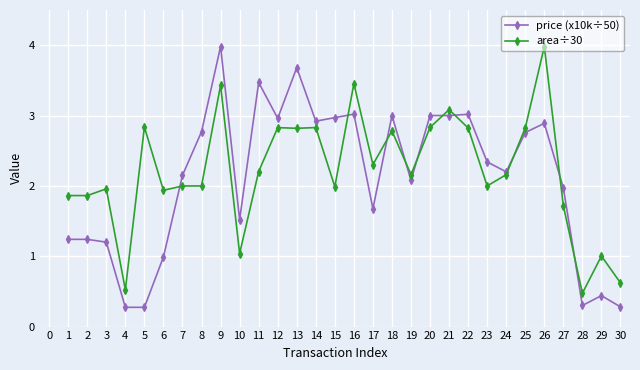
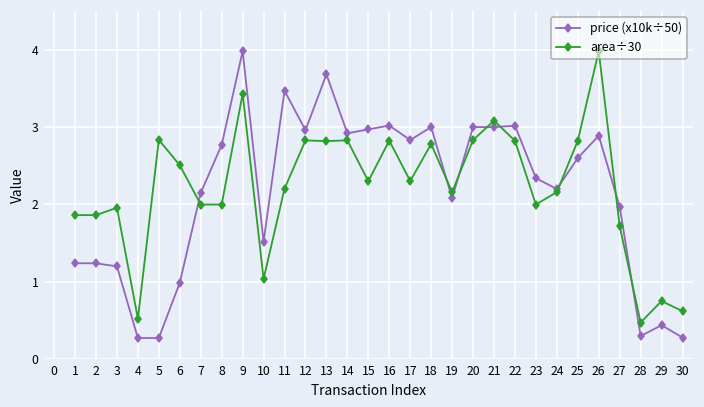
  {
    "price (x10k÷50)": {
      "1": 1.2,
      "2": 1.2,
      "3": 1.2,
      "4": 0.3,
      "5": 0.3,
      "6": 1.0,
      "7": 2.2,
      "8": 2.8,
      "9": 4.0,
      "10": 1.5,
      "11": 3.5,
      "12": 3.0,
      "13": 3.7,
      "14": 2.9,
      "15": 3.0,
      "16": 3.0,
-     "17": 1.7,
+     "17": 2.8,
      "18": 3.0,
      "19": 2.1,
      "20": 3.0,
      "21": 3.0,
      "22": 3.0,
      "23": 2.3,
      "24": 2.2,
-     "25": 2.8,
+     "25": 2.6,
      "26": 2.9,
      "27": 2.0,
      "28": 0.3,
      "29": 0.4,
      "30": 0.3
    },
    "area÷30": {
      "1": 1.9,
      "2": 1.9,
      "3": 2.0,
      "4": 0.5,
      "5": 2.8,
-     "6": 1.9,
+     "6": 2.5,
      "7": 2.0,
      "8": 2.0,
      "9": 3.4,
      "10": 1.0,
      "11": 2.2,
      "12": 2.8,
      "13": 2.8,
      "14": 2.8,
-     "15": 2.0,
-     "16": 3.5,
+     "15": 2.3,
+     "16": 2.8,
      "17": 2.3,
      "18": 2.8,
      "19": 2.2,
      "20": 2.8,
      "21": 3.1,
      "22": 2.8,
      "23": 2.0,
      "24": 2.2,
      "25": 2.8,
      "27": 1.7,
      "28": 0.5,
-     "29": 1.0,
+     "29": 0.8,
      "30": 0.6
    }
  }
